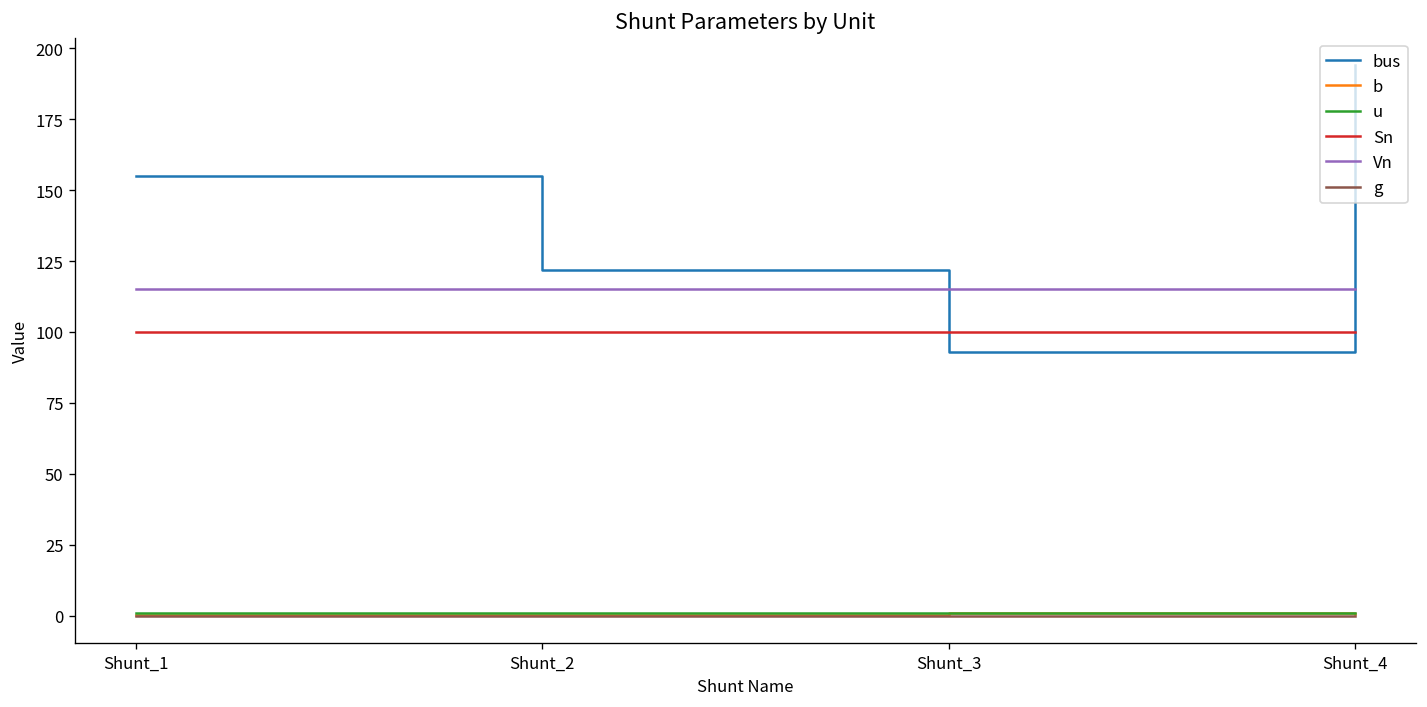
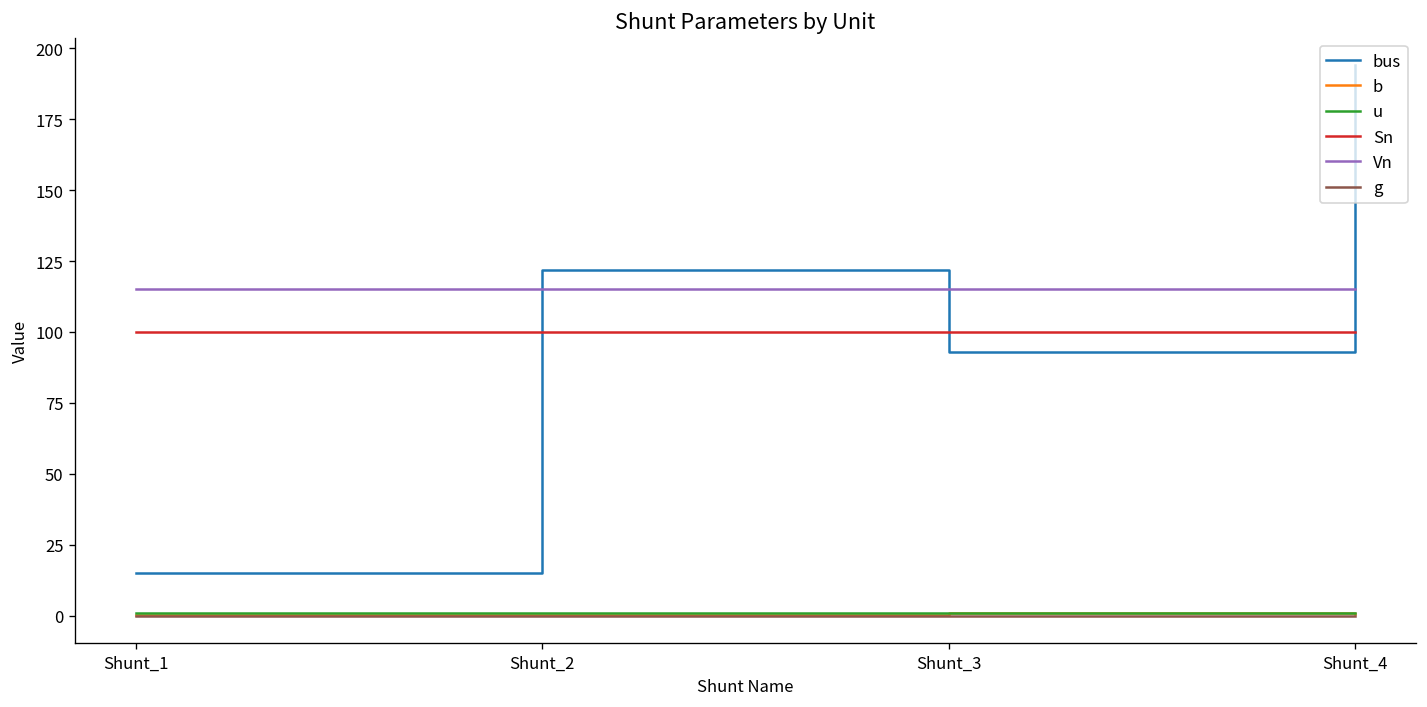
  {
    "bus": {
-     "Shunt_1": 155,
+     "Shunt_1": 15,
      "Shunt_2": 122,
      "Shunt_3": 93
    },
    "Sn": {
      "Shunt_1": 100,
      "Shunt_2": 100,
      "Shunt_3": 100,
      "Shunt_4": 100
    },
    "Vn": {
      "Shunt_1": 115,
      "Shunt_2": 115,
      "Shunt_3": 115,
      "Shunt_4": 115
    }
  }
